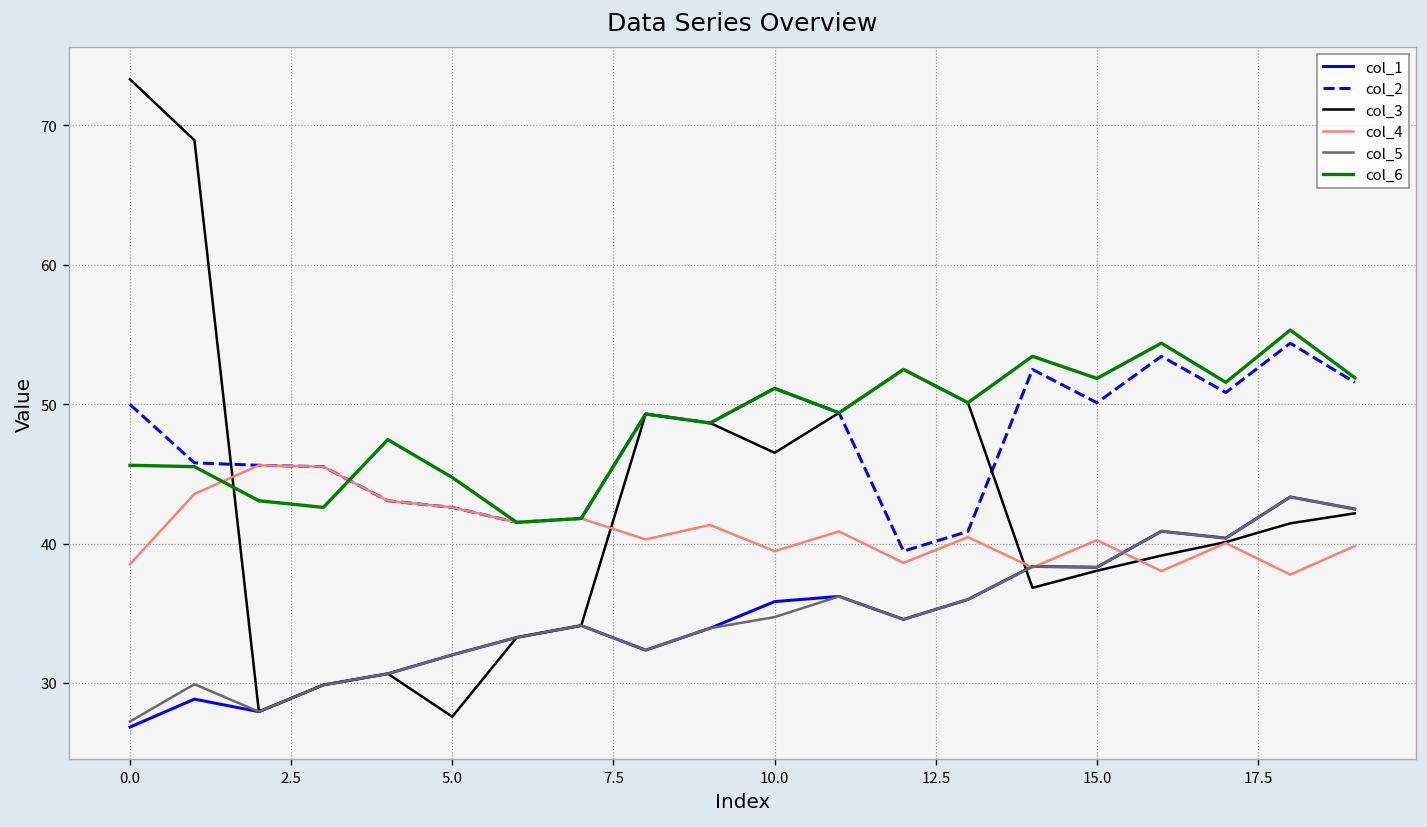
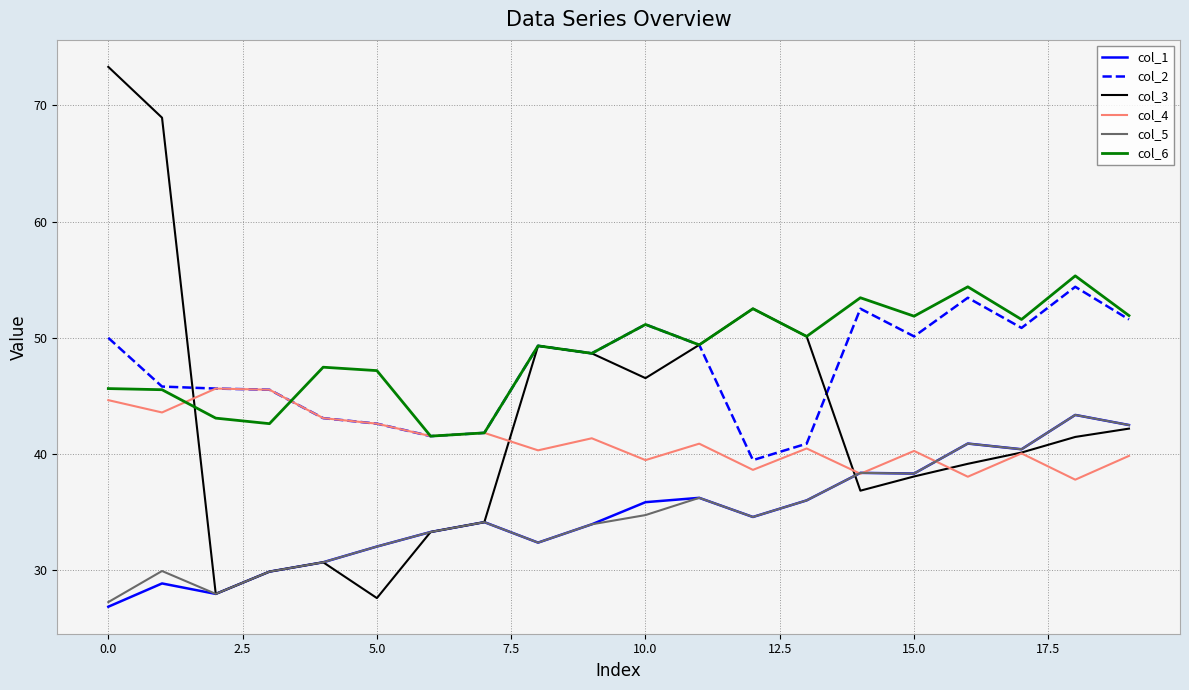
  {
    "col_3": {
      "0.0": 73.3,
      "5.0": 27.6,
      "10.0": 46.5,
      "15.0": 38.0
    },
    "col_4": {
-     "0.0": 38.5,
+     "0.0": 44.6,
      "10.0": 39.5,
      "15.0": 40.2
    },
    "col_5": {
      "0.0": 27.2,
      "10.0": 34.7
    },
    "col_6": {
      "0.0": 45.6,
-     "5.0": 44.7,
+     "5.0": 47.2,
      "15.0": 51.9
    }
  }
